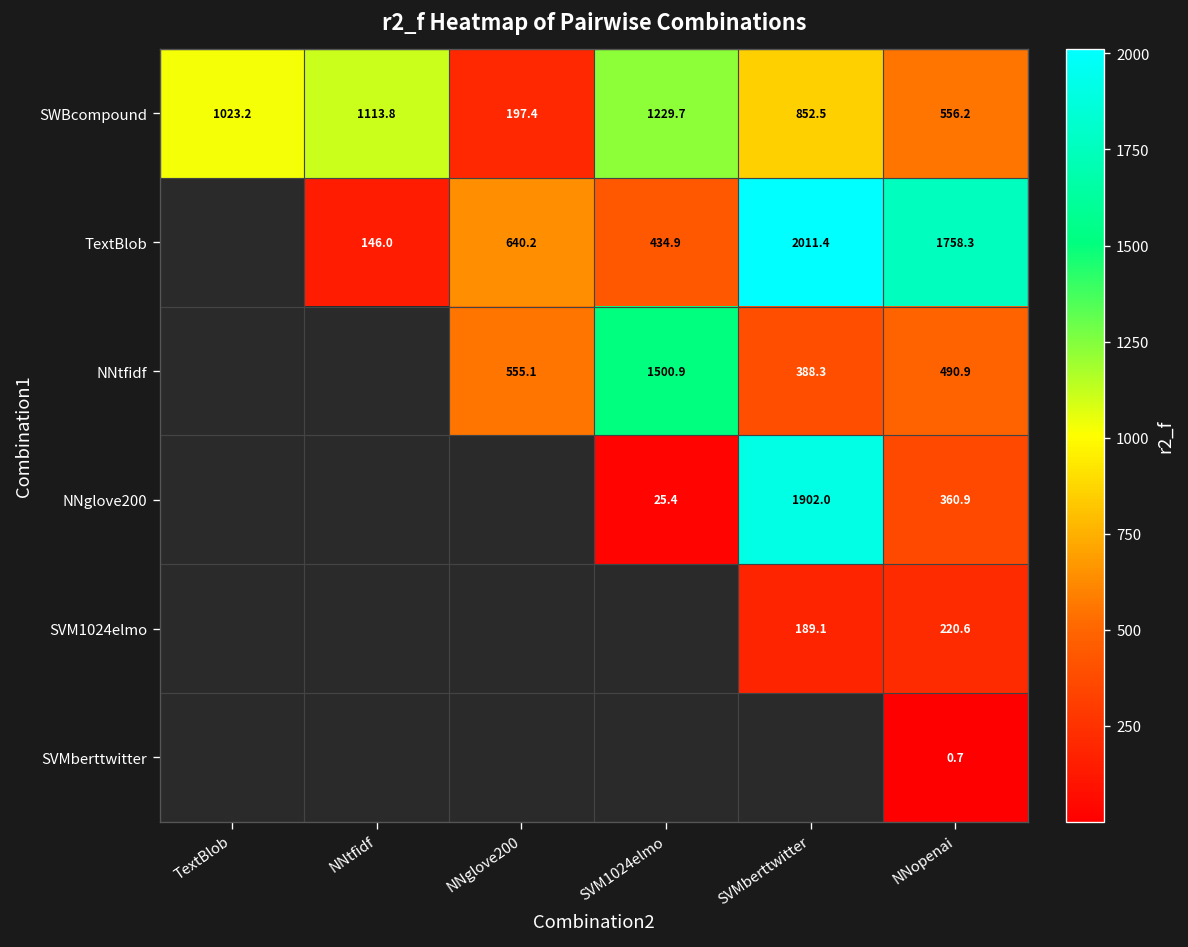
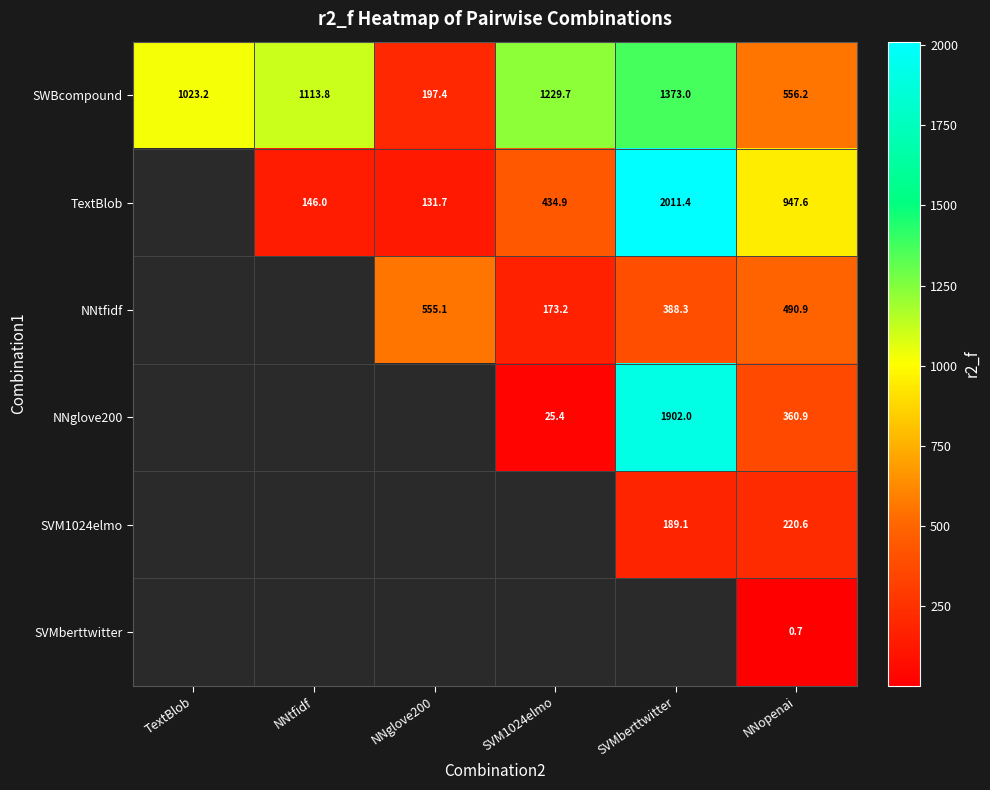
  {
    "SWBcompound": {
      "TextBlob": 1023.2,
      "NNtfidf": 1113.8,
      "NNglove200": 197.4,
      "SVM1024elmo": 1229.7,
-     "SVMberttwitter": 852.5,
+     "SVMberttwitter": 1373.0,
      "NNopenai": 556.2
    },
    "TextBlob": {
      "NNtfidf": 146.0,
-     "NNglove200": 640.2,
+     "NNglove200": 131.7,
      "SVM1024elmo": 434.9,
      "SVMberttwitter": 2011.4,
-     "NNopenai": 1758.3
+     "NNopenai": 947.6
    },
    "NNtfidf": {
      "NNglove200": 555.1,
-     "SVM1024elmo": 1500.9,
+     "SVM1024elmo": 173.2,
      "SVMberttwitter": 388.3,
      "NNopenai": 490.9
    },
    "NNglove200": {
      "SVM1024elmo": 25.4,
      "SVMberttwitter": 1902.0,
      "NNopenai": 360.9
    },
    "SVM1024elmo": {
      "SVMberttwitter": 189.1,
      "NNopenai": 220.6
    },
    "SVMberttwitter": {
      "NNopenai": 0.7
    }
  }
